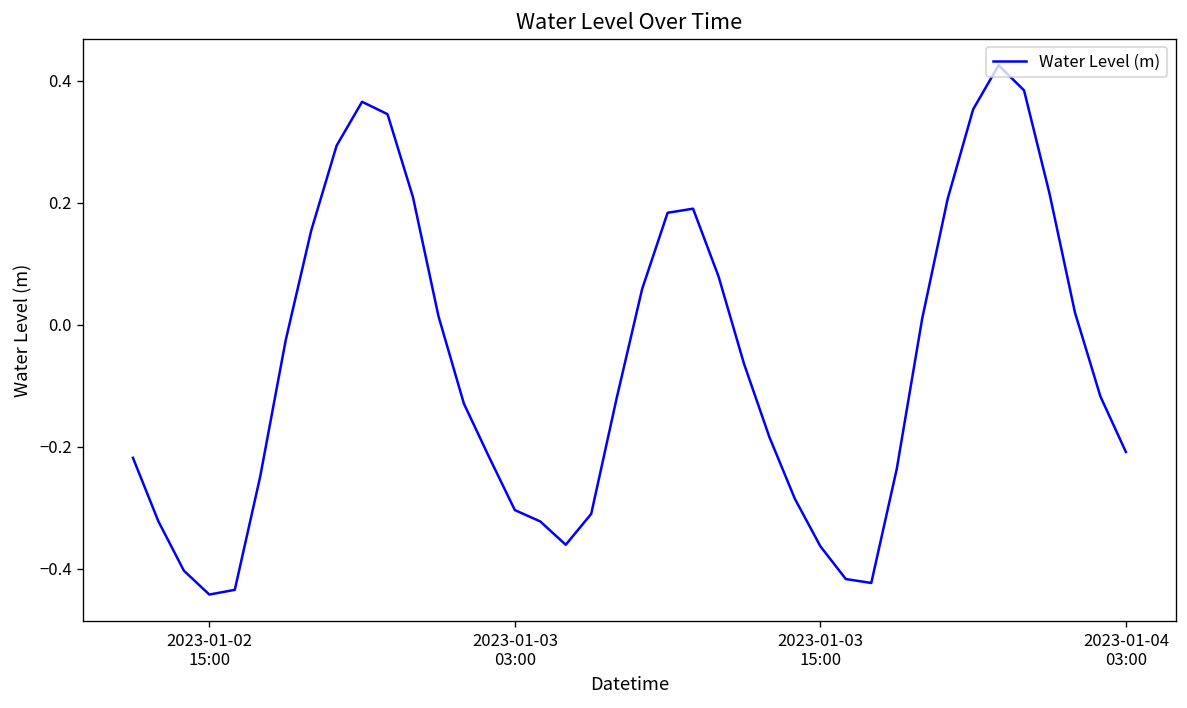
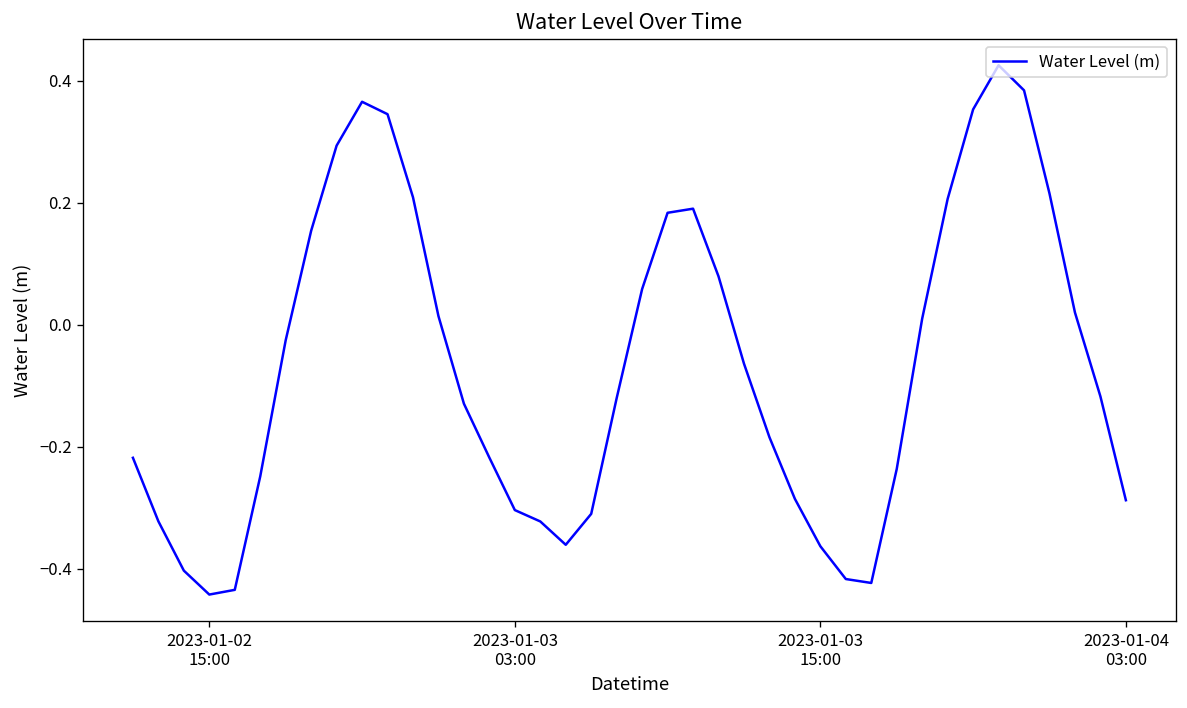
  {
    "2023-01-02 15:00": -0.44,
    "2023-01-03 03:00": -0.30,
    "2023-01-03 15:00": -0.36,
-   "2023-01-04 03:00": -0.21
+   "2023-01-04 03:00": -0.29
  }
